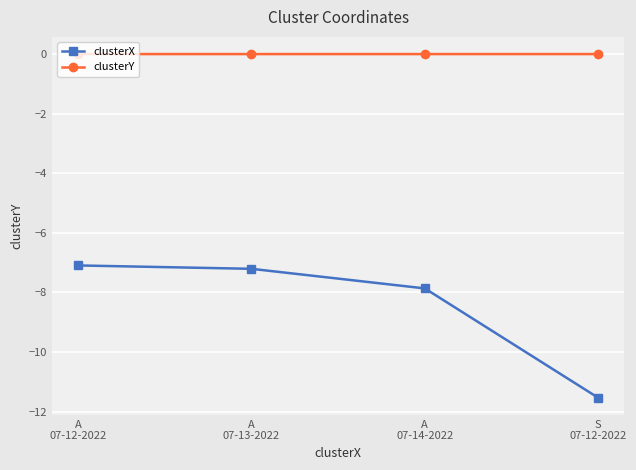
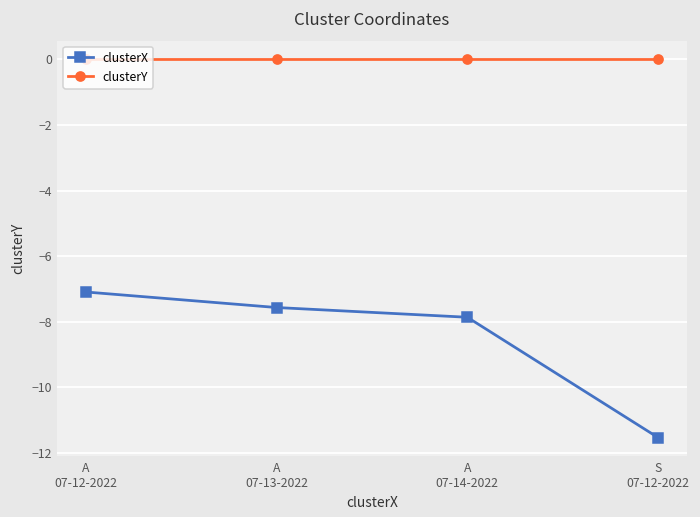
  {
    "clusterX": {
      "A 07-12-2022": -7.1,
-     "A 07-13-2022": -7.2,
+     "A 07-13-2022": -7.6,
      "A 07-14-2022": -7.9,
      "S 07-12-2022": -11.5
    },
    "clusterY": {
      "A 07-13-2022": 0.0,
      "A 07-14-2022": 0.0,
      "S 07-12-2022": 0.0
    }
  }
